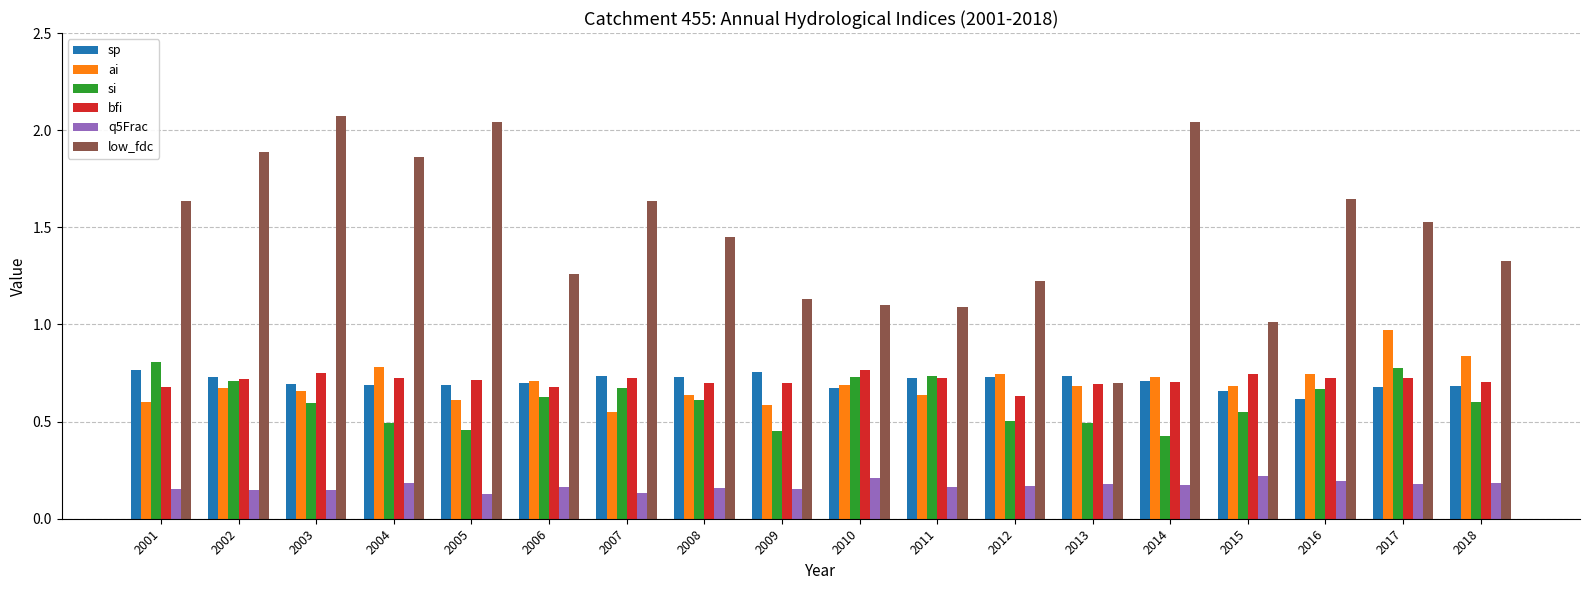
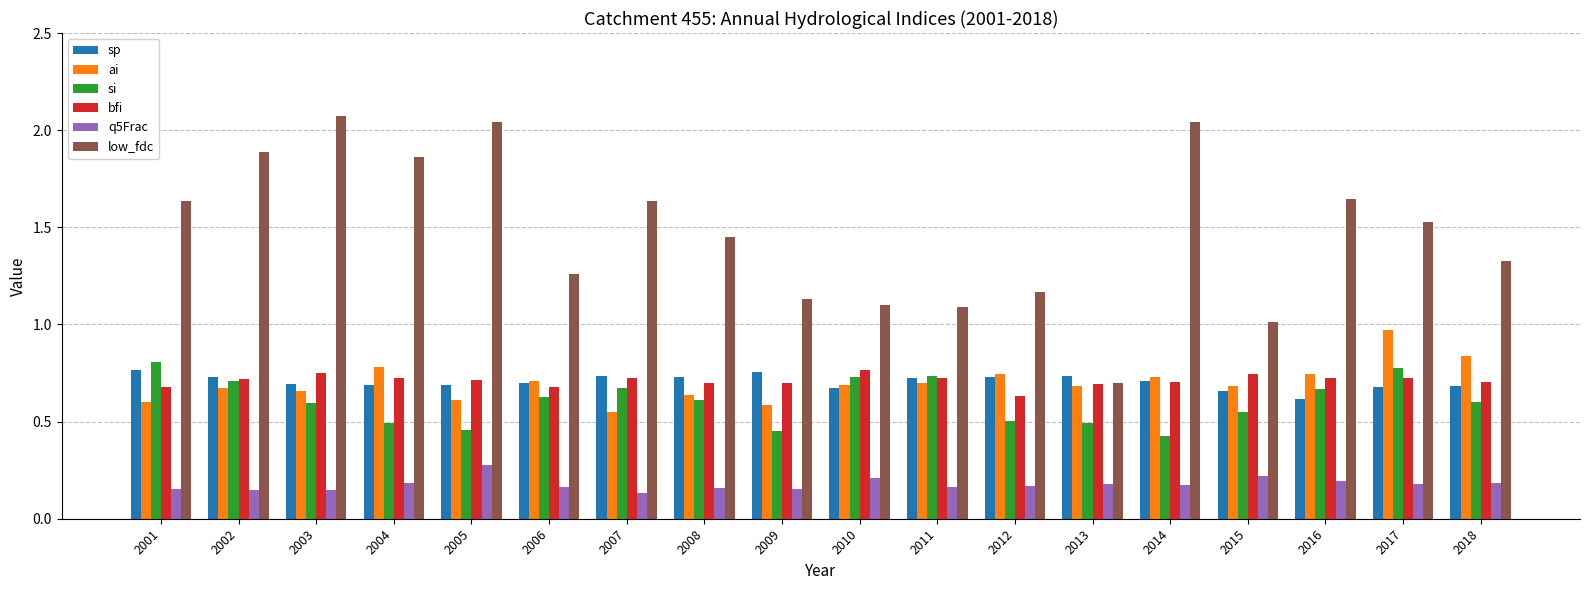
  {
    "sp": {
      "2001": 0.77,
      "2002": 0.73,
      "2003": 0.69,
      "2004": 0.69,
      "2005": 0.69,
      "2006": 0.70,
      "2007": 0.73,
      "2008": 0.73,
      "2009": 0.75,
      "2010": 0.67,
      "2011": 0.72,
      "2012": 0.73,
      "2013": 0.73,
      "2014": 0.71,
      "2015": 0.66,
      "2016": 0.61,
      "2017": 0.68,
      "2018": 0.69
    },
    "ai": {
      "2001": 0.60,
      "2002": 0.68,
      "2003": 0.66,
      "2004": 0.78,
      "2005": 0.61,
      "2006": 0.71,
      "2007": 0.55,
      "2008": 0.64,
      "2009": 0.59,
      "2010": 0.69,
-     "2011": 0.64,
+     "2011": 0.70,
      "2012": 0.74,
      "2013": 0.68,
      "2014": 0.73,
      "2015": 0.69,
      "2016": 0.75,
      "2017": 0.97,
      "2018": 0.84
    },
    "si": {
      "2001": 0.81,
      "2002": 0.71,
      "2003": 0.60,
      "2004": 0.49,
      "2005": 0.46,
      "2006": 0.63,
      "2007": 0.68,
      "2008": 0.61,
      "2009": 0.45,
      "2010": 0.73,
      "2011": 0.74,
      "2012": 0.50,
      "2013": 0.49,
      "2014": 0.43,
      "2015": 0.55,
      "2016": 0.67,
      "2017": 0.77,
      "2018": 0.60
    },
    "bfi": {
      "2001": 0.68,
      "2002": 0.72,
      "2003": 0.75,
      "2004": 0.72,
      "2005": 0.71,
      "2006": 0.68,
      "2007": 0.72,
      "2008": 0.70,
      "2009": 0.70,
      "2010": 0.76,
      "2011": 0.73,
      "2012": 0.63,
      "2013": 0.69,
      "2014": 0.70,
      "2015": 0.74,
      "2016": 0.72,
      "2017": 0.72,
      "2018": 0.70
    },
    "q5Frac": {
      "2001": 0.15,
      "2002": 0.15,
      "2003": 0.15,
      "2004": 0.18,
-     "2005": 0.13,
+     "2005": 0.28,
      "2006": 0.16,
      "2007": 0.13,
      "2008": 0.16,
      "2009": 0.15,
      "2010": 0.21,
      "2011": 0.16,
      "2012": 0.17,
      "2013": 0.18,
      "2014": 0.18,
      "2015": 0.22,
      "2016": 0.20,
      "2017": 0.18,
      "2018": 0.18
    },
    "low_fdc": {
      "2001": 1.64,
      "2002": 1.89,
      "2003": 2.07,
      "2004": 1.86,
      "2005": 2.04,
      "2006": 1.26,
      "2007": 1.64,
      "2008": 1.45,
      "2009": 1.13,
      "2010": 1.10,
      "2011": 1.09,
-     "2012": 1.22,
+     "2012": 1.17,
      "2013": 0.70,
      "2014": 2.04,
      "2015": 1.01,
      "2016": 1.65,
      "2017": 1.53,
      "2018": 1.33
    }
  }
